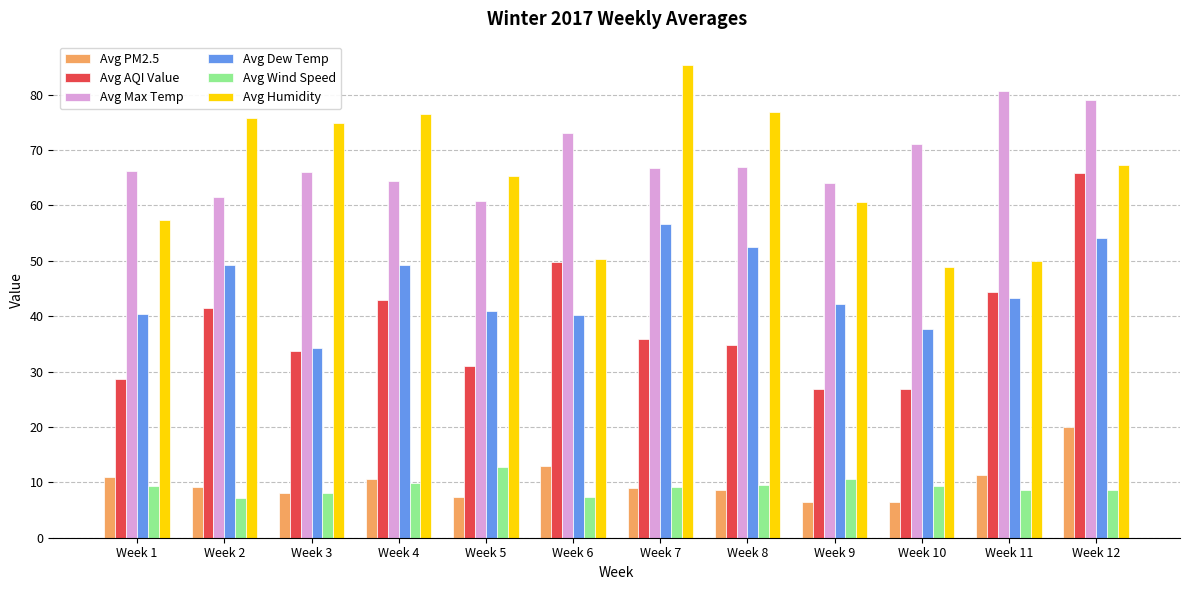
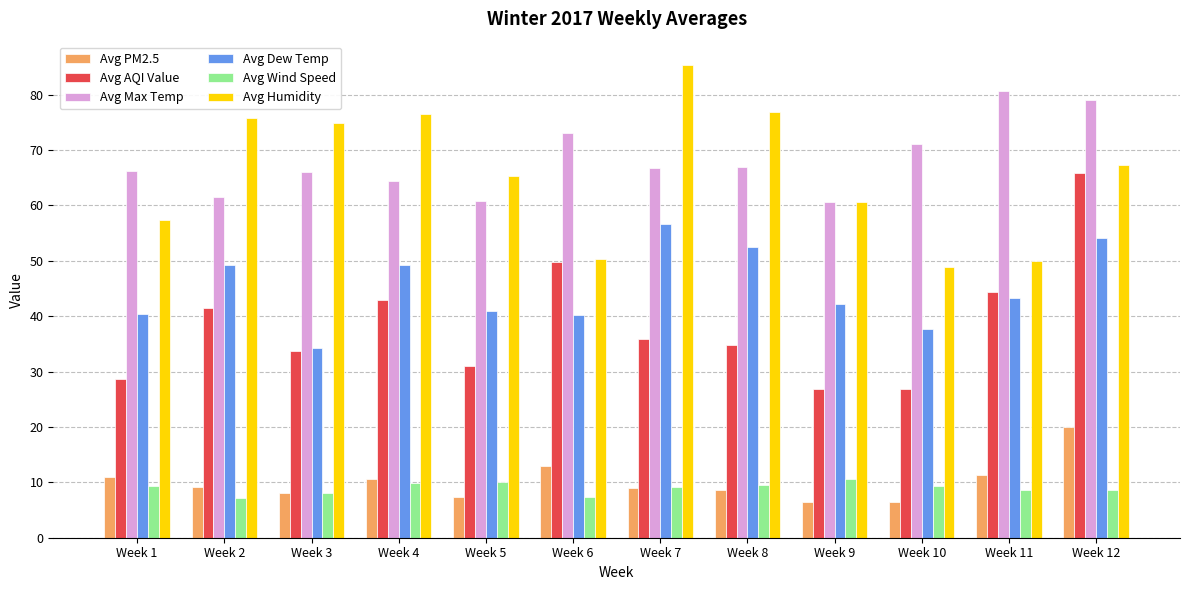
  {
    "Avg PM2.5": {
      "Week 1": 11,
      "Week 2": 9,
      "Week 3": 8,
      "Week 4": 11,
      "Week 5": 7,
      "Week 6": 13,
      "Week 7": 9,
      "Week 8": 9,
      "Week 9": 6,
      "Week 10": 6,
      "Week 11": 11,
      "Week 12": 20
    },
    "Avg AQI Value": {
      "Week 1": 29,
      "Week 2": 42,
      "Week 3": 34,
      "Week 4": 43,
      "Week 5": 31,
      "Week 6": 50,
      "Week 7": 36,
      "Week 8": 35,
      "Week 9": 27,
      "Week 10": 27,
      "Week 11": 44,
      "Week 12": 66
    },
    "Avg Max Temp": {
      "Week 1": 66,
      "Week 2": 61,
      "Week 3": 66,
      "Week 4": 64,
      "Week 5": 61,
      "Week 6": 73,
      "Week 7": 67,
      "Week 8": 67,
-     "Week 9": 64,
+     "Week 9": 61,
      "Week 10": 71,
      "Week 11": 81,
      "Week 12": 79
    },
    "Avg Dew Temp": {
      "Week 1": 40,
      "Week 2": 49,
      "Week 3": 34,
      "Week 4": 49,
      "Week 5": 41,
      "Week 6": 40,
      "Week 7": 57,
      "Week 8": 53,
      "Week 9": 42,
      "Week 10": 38,
      "Week 11": 43,
      "Week 12": 54
    },
    "Avg Wind Speed": {
      "Week 1": 9,
      "Week 2": 7,
      "Week 3": 8,
      "Week 4": 10,
-     "Week 5": 13,
+     "Week 5": 10,
      "Week 6": 7,
      "Week 7": 9,
      "Week 8": 9,
      "Week 9": 11,
      "Week 10": 9,
      "Week 11": 9,
      "Week 12": 9
    },
    "Avg Humidity": {
      "Week 1": 57,
      "Week 2": 76,
      "Week 3": 75,
      "Week 4": 77,
      "Week 5": 65,
      "Week 6": 50,
      "Week 7": 85,
      "Week 8": 77,
      "Week 9": 61,
      "Week 10": 49,
      "Week 11": 50,
      "Week 12": 67
    }
  }
